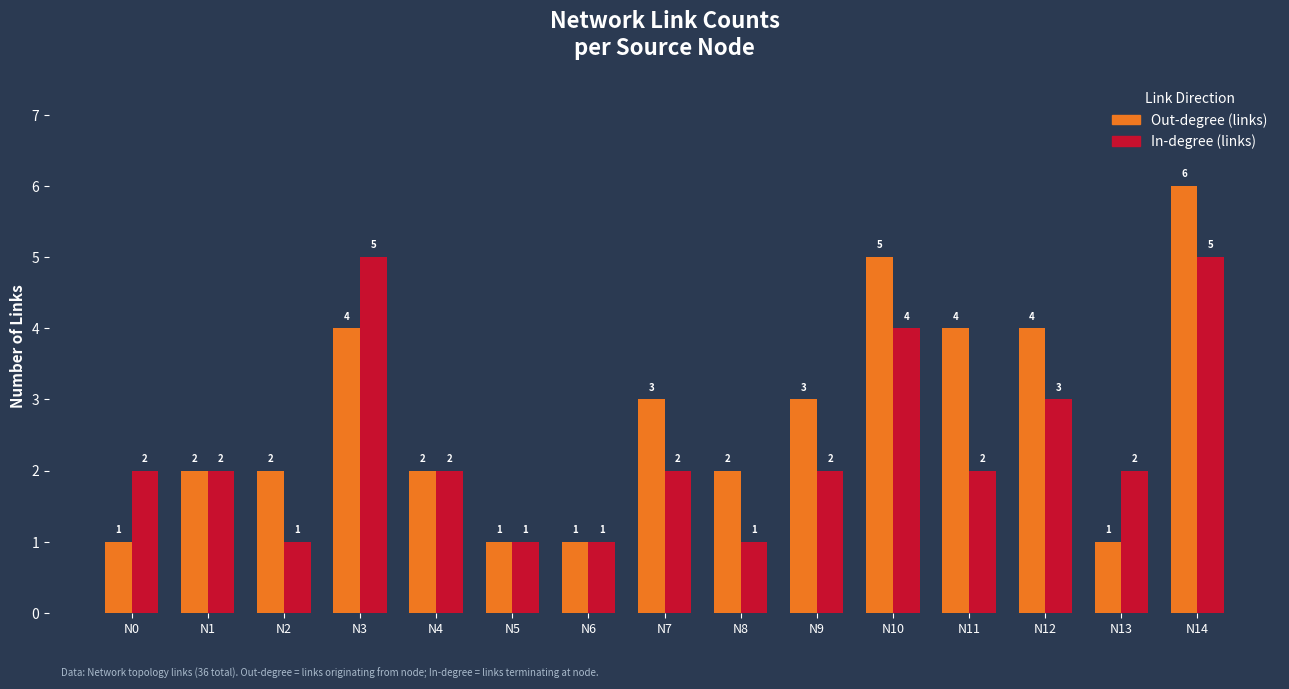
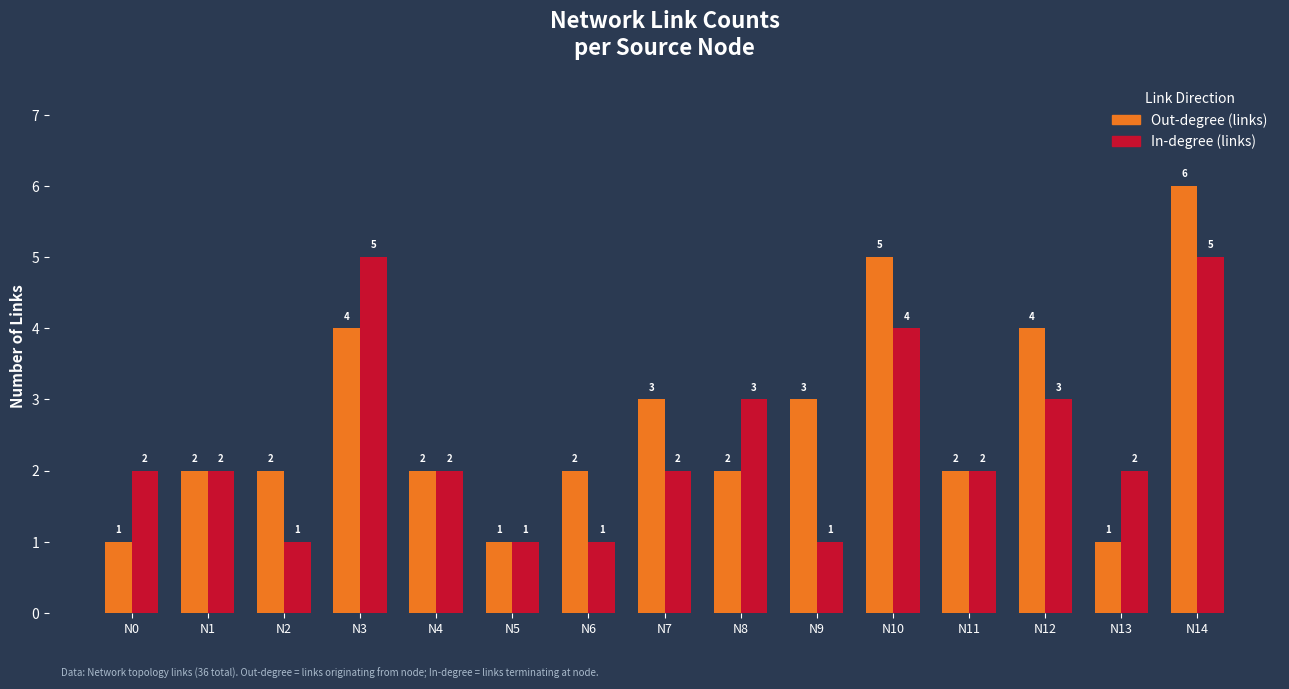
  {
    "Out-degree (links)": {
      "N0": 1,
      "N1": 2,
      "N2": 2,
      "N3": 4,
      "N4": 2,
      "N5": 1,
-     "N6": 1,
+     "N6": 2,
      "N7": 3,
      "N8": 2,
      "N9": 3,
      "N10": 5,
-     "N11": 4,
+     "N11": 2,
      "N12": 4,
      "N13": 1,
      "N14": 6
    },
    "In-degree (links)": {
      "N0": 2,
      "N1": 2,
      "N2": 1,
      "N3": 5,
      "N4": 2,
      "N5": 1,
      "N6": 1,
      "N7": 2,
-     "N8": 1,
-     "N9": 2,
+     "N8": 3,
+     "N9": 1,
      "N10": 4,
      "N11": 2,
      "N12": 3,
      "N13": 2,
      "N14": 5
    }
  }
